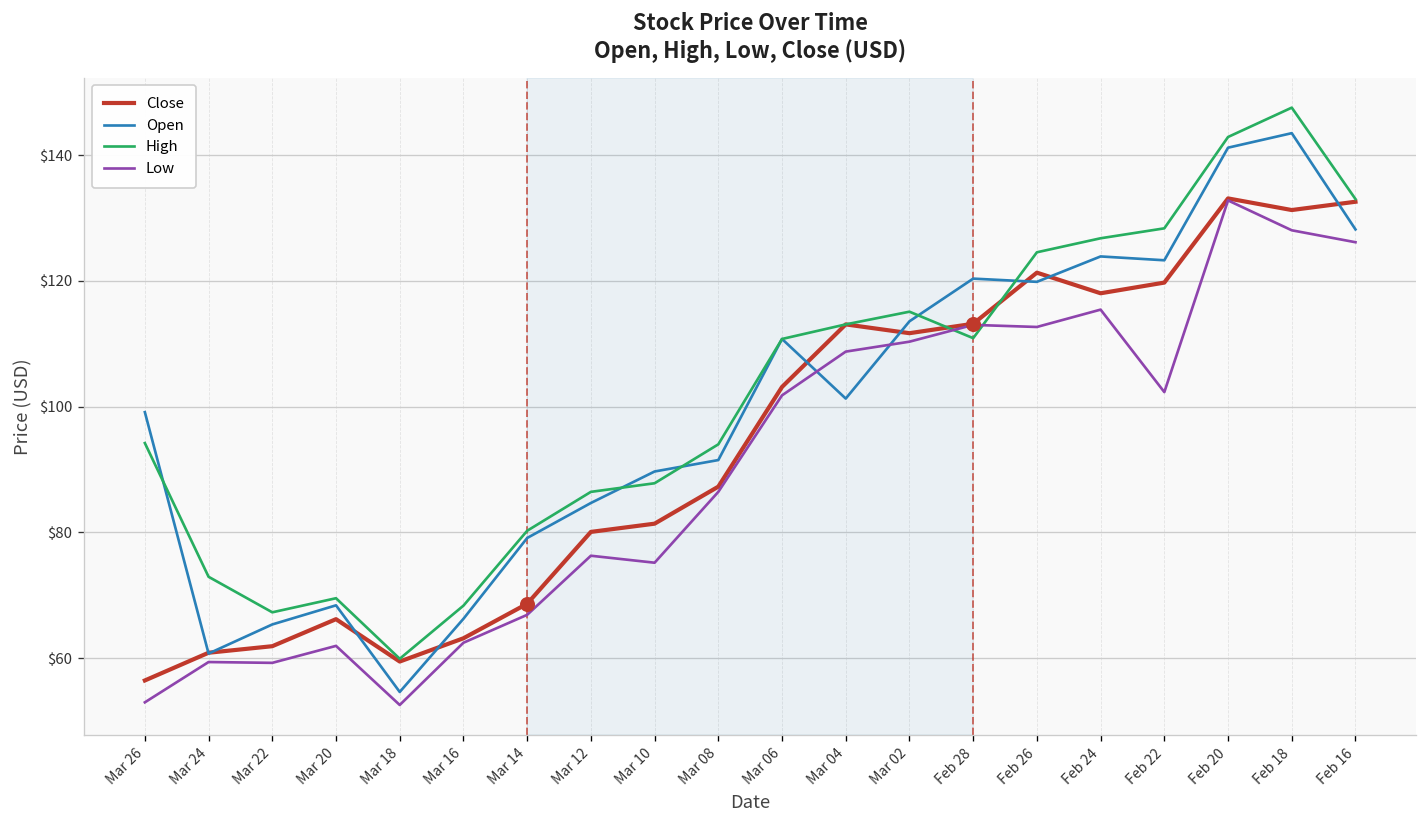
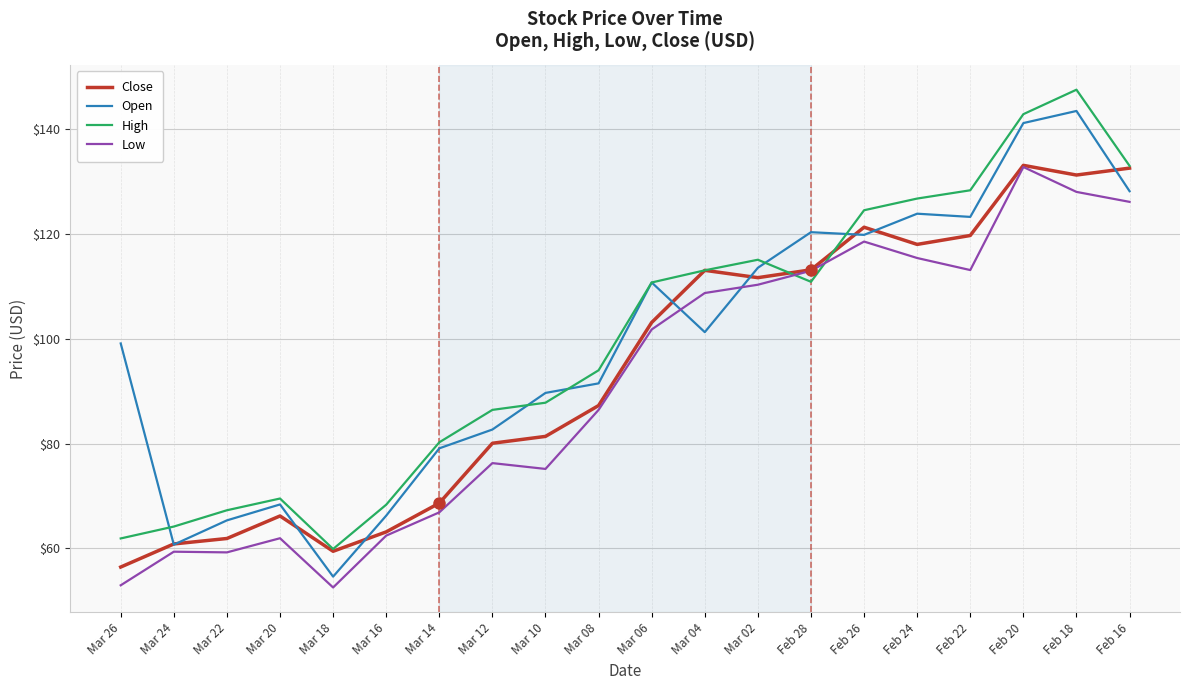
  {
    "Open": {
      "Mar 26": "$99",
      "Mar 22": "$65",
      "Mar 20": "$68",
      "Mar 18": "$55",
      "Mar 16": "$66",
      "Mar 14": "$79",
-     "Mar 12": "$85",
+     "Mar 12": "$83",
      "Mar 10": "$90",
      "Mar 08": "$92",
      "Mar 04": "$101",
      "Mar 02": "$114",
      "Feb 28": "$120",
      "Feb 26": "$120",
      "Feb 24": "$124",
      "Feb 22": "$123",
      "Feb 20": "$141",
      "Feb 18": "$144",
      "Feb 16": "$128"
    },
    "High": {
-     "Mar 26": "$94",
-     "Mar 24": "$73",
+     "Mar 26": "$62",
+     "Mar 24": "$64",
      "Mar 22": "$67",
      "Mar 20": "$70",
      "Mar 16": "$68",
      "Mar 14": "$80",
      "Mar 12": "$86",
      "Mar 10": "$88",
      "Mar 08": "$94",
      "Mar 02": "$115",
      "Feb 28": "$111",
      "Feb 26": "$125",
      "Feb 24": "$127",
      "Feb 22": "$128",
      "Feb 20": "$143",
      "Feb 18": "$148"
    },
    "Low": {
      "Mar 26": "$53",
      "Mar 24": "$59",
      "Mar 22": "$59",
      "Mar 20": "$62",
      "Mar 18": "$53",
      "Mar 16": "$62",
      "Mar 14": "$67",
      "Mar 12": "$76",
      "Mar 10": "$75",
      "Mar 08": "$86",
      "Mar 06": "$102",
      "Mar 04": "$109",
      "Mar 02": "$110",
-     "Feb 26": "$113",
+     "Feb 26": "$119",
      "Feb 24": "$115",
-     "Feb 22": "$102",
+     "Feb 22": "$113",
      "Feb 18": "$128",
      "Feb 16": "$126"
    }
  }
